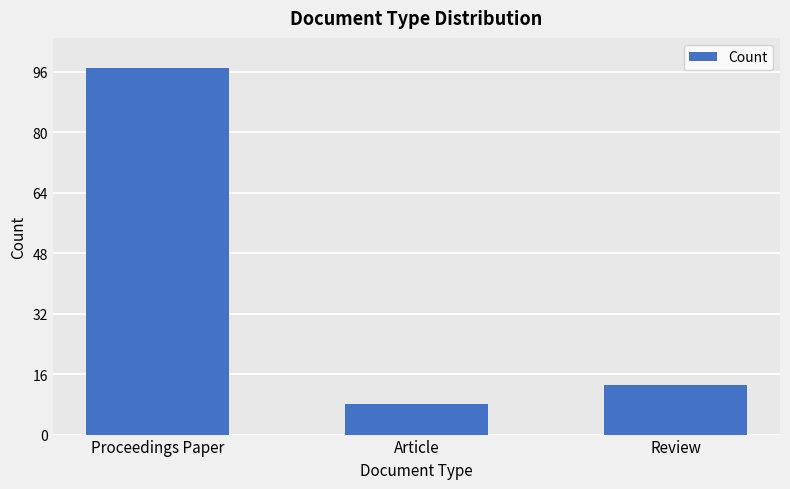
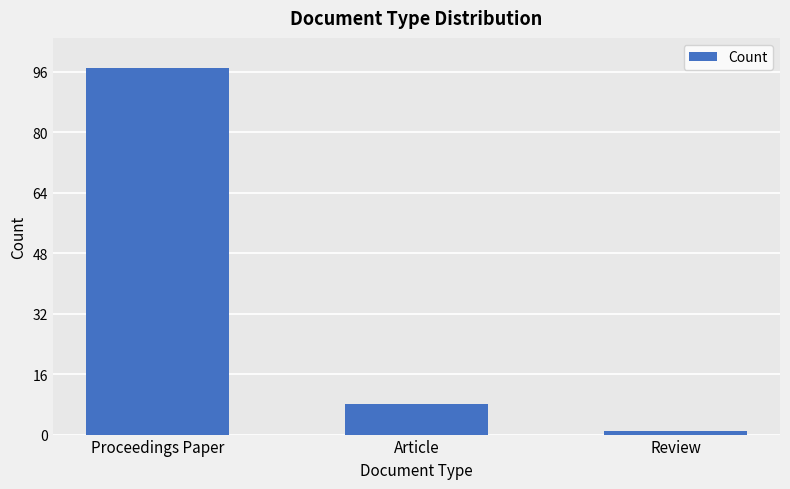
  {
    "Proceedings Paper": 97,
    "Article": 8,
-   "Review": 13
+   "Review": 1
  }
